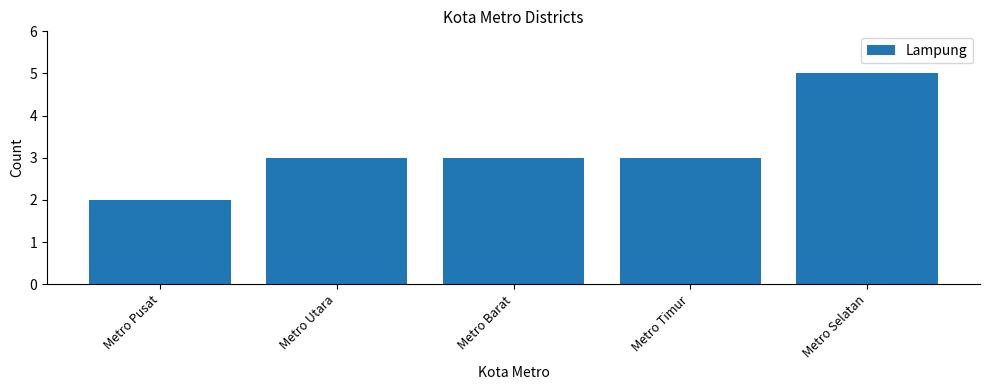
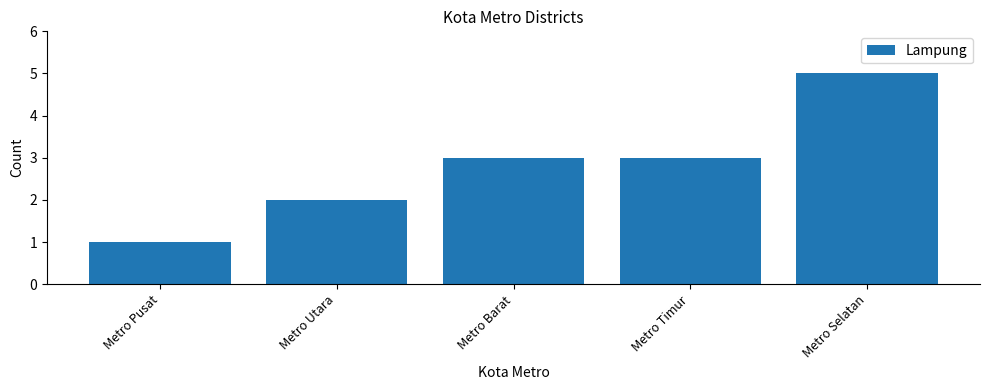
  {
-   "Metro Pusat": 2,
-   "Metro Utara": 3,
+   "Metro Pusat": 1,
+   "Metro Utara": 2,
    "Metro Barat": 3,
    "Metro Timur": 3,
    "Metro Selatan": 5
  }
